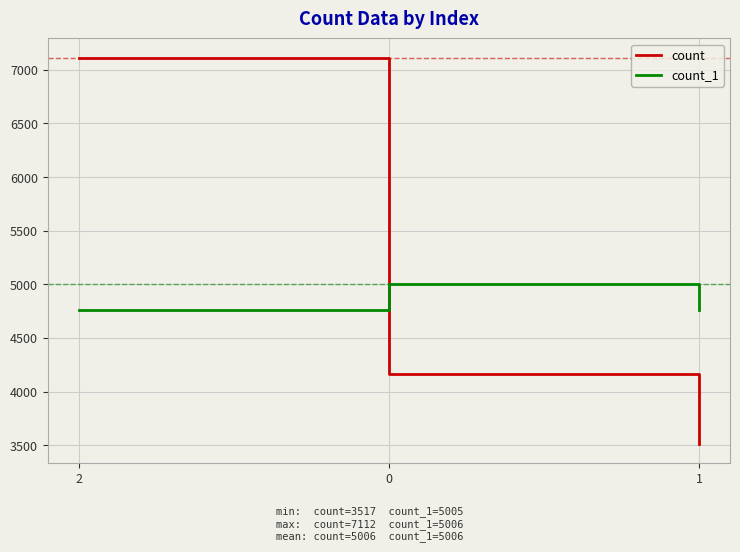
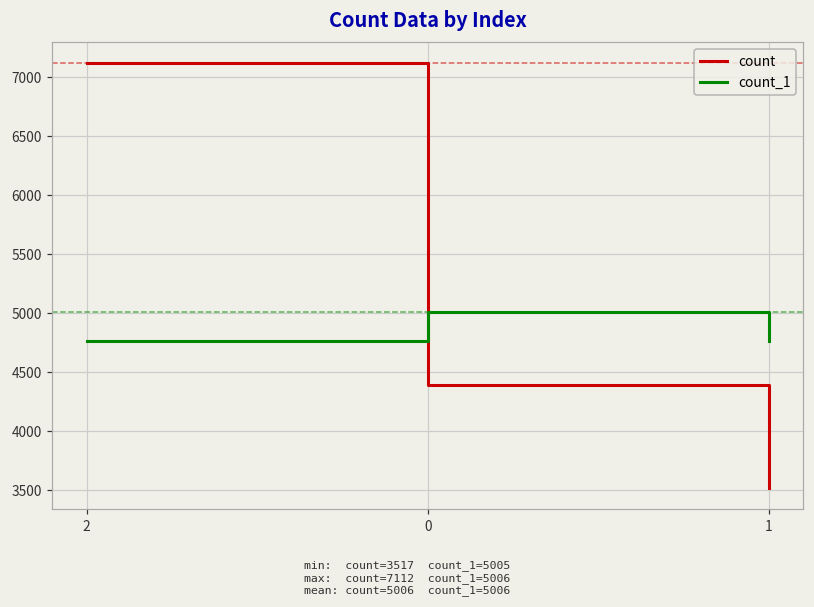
  {
    "count": {
      "2": 7110,
-     "0": 4170,
+     "0": 4390,
      "1": 3520
    },
    "count_1": {
      "2": 4760,
      "0": 5010,
      "1": 4760
    }
  }
